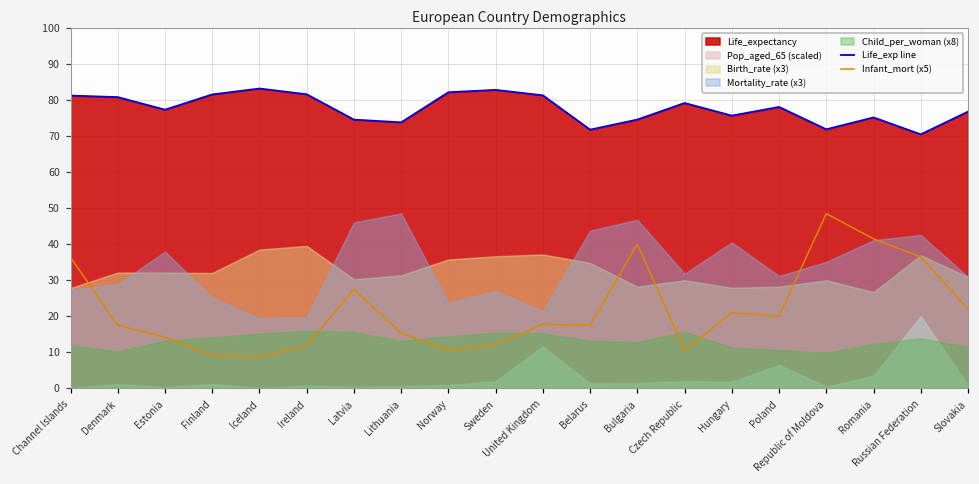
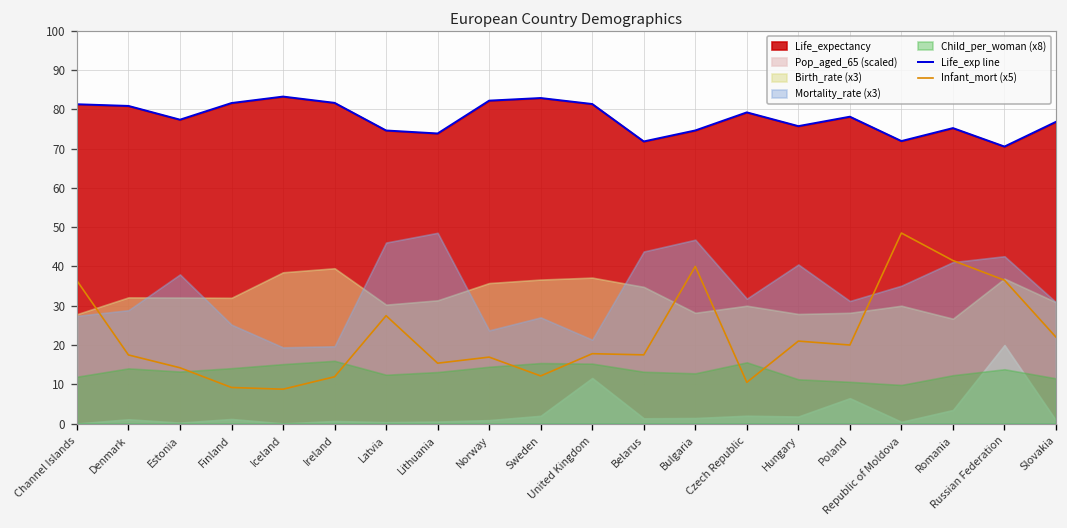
  {
    "Life_expectancy": {
      "Channel Islands": 81,
      "Denmark": 81,
      "Estonia": 77,
      "Finland": 82,
      "Iceland": 83,
      "Ireland": 82,
      "Latvia": 75,
      "Lithuania": 74,
      "Norway": 82,
      "Sweden": 83,
      "United Kingdom": 81,
      "Belarus": 72,
      "Bulgaria": 75,
      "Czech Republic": 79,
      "Hungary": 76,
      "Poland": 78,
      "Republic of Moldova": 72,
      "Romania": 75,
      "Russian Federation": 71,
      "Slovakia": 77
    },
    "Infant_mort (x5)": {
      "Channel Islands": 36,
      "Denmark": 17,
      "Estonia": 14,
      "Finland": 9,
      "Iceland": 9,
      "Ireland": 12,
      "Latvia": 27,
      "Lithuania": 15,
-     "Norway": 11,
+     "Norway": 17,
      "Sweden": 12,
      "United Kingdom": 18,
      "Belarus": 18,
      "Bulgaria": 40,
      "Czech Republic": 11,
      "Hungary": 21,
      "Poland": 20,
      "Republic of Moldova": 49,
      "Slovakia": 22
    },
    "Mortality_rate (x3)": {
      "Denmark": 29,
      "Estonia": 38,
      "Finland": 25,
      "Iceland": 19,
      "Ireland": 20,
      "Latvia": 46,
      "Lithuania": 49,
      "Norway": 24,
      "Sweden": 27,
      "United Kingdom": 21,
      "Belarus": 44,
      "Bulgaria": 47,
      "Czech Republic": 32,
      "Hungary": 41,
      "Poland": 31,
      "Republic of Moldova": 35,
      "Russian Federation": 43
    },
    "Child_per_woman (x8)": {
      "Channel Islands": 12,
-     "Denmark": 10,
+     "Denmark": 14,
      "Estonia": 13,
      "Finland": 14,
      "Iceland": 15,
      "Ireland": 16,
-     "Latvia": 16,
+     "Latvia": 12,
      "Lithuania": 13,
      "Norway": 14,
      "Sweden": 15,
      "United Kingdom": 15,
      "Belarus": 13,
      "Bulgaria": 13,
      "Czech Republic": 16,
      "Hungary": 11,
      "Poland": 11,
      "Republic of Moldova": 10,
      "Romania": 12,
      "Russian Federation": 14,
      "Slovakia": 12
    }
  }
